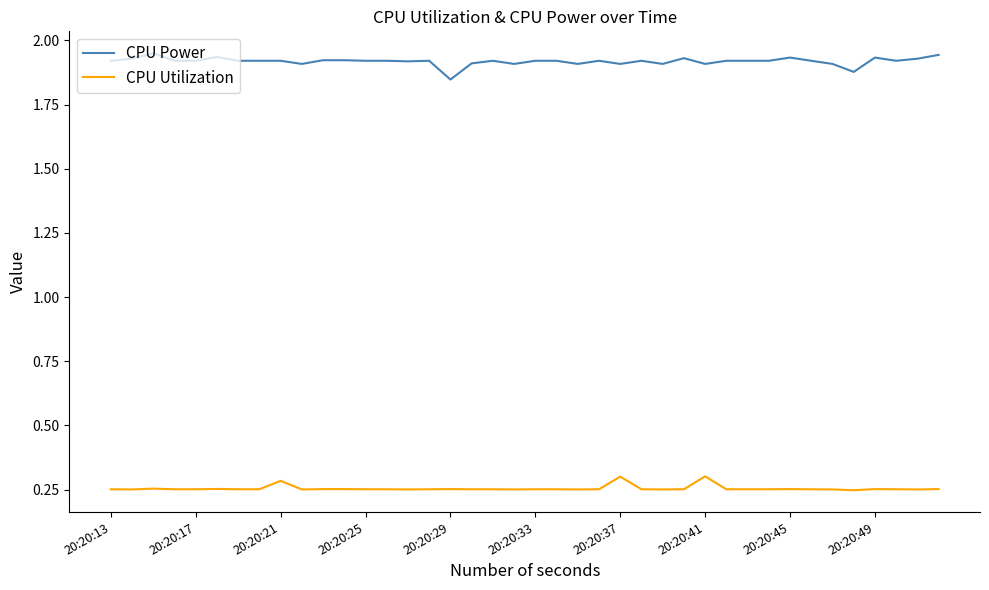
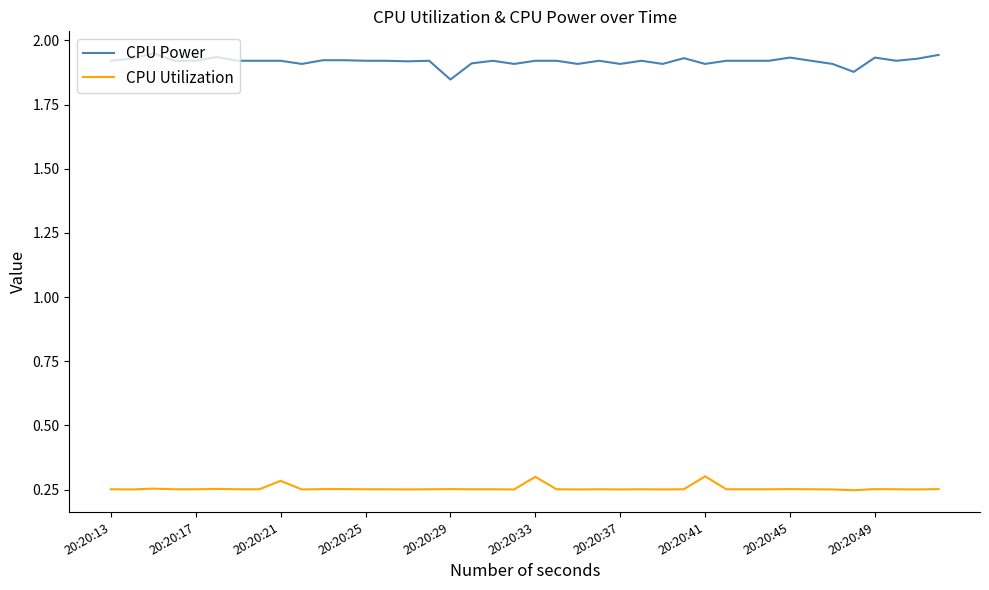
  {
    "CPU Power": {
      "20:20:21": 1.92,
      "20:20:25": 1.92,
      "20:20:29": 1.85,
      "20:20:33": 1.92,
      "20:20:37": 1.91,
      "20:20:41": 1.91,
      "20:20:45": 1.93,
      "20:20:49": 1.93
    },
    "CPU Utilization": {
      "20:20:13": 0.25,
      "20:20:17": 0.25,
      "20:20:21": 0.28,
      "20:20:25": 0.25,
      "20:20:29": 0.25,
-     "20:20:33": 0.25,
-     "20:20:37": 0.30,
+     "20:20:33": 0.30,
+     "20:20:37": 0.25,
      "20:20:41": 0.30,
      "20:20:45": 0.25,
      "20:20:49": 0.25
    }
  }
